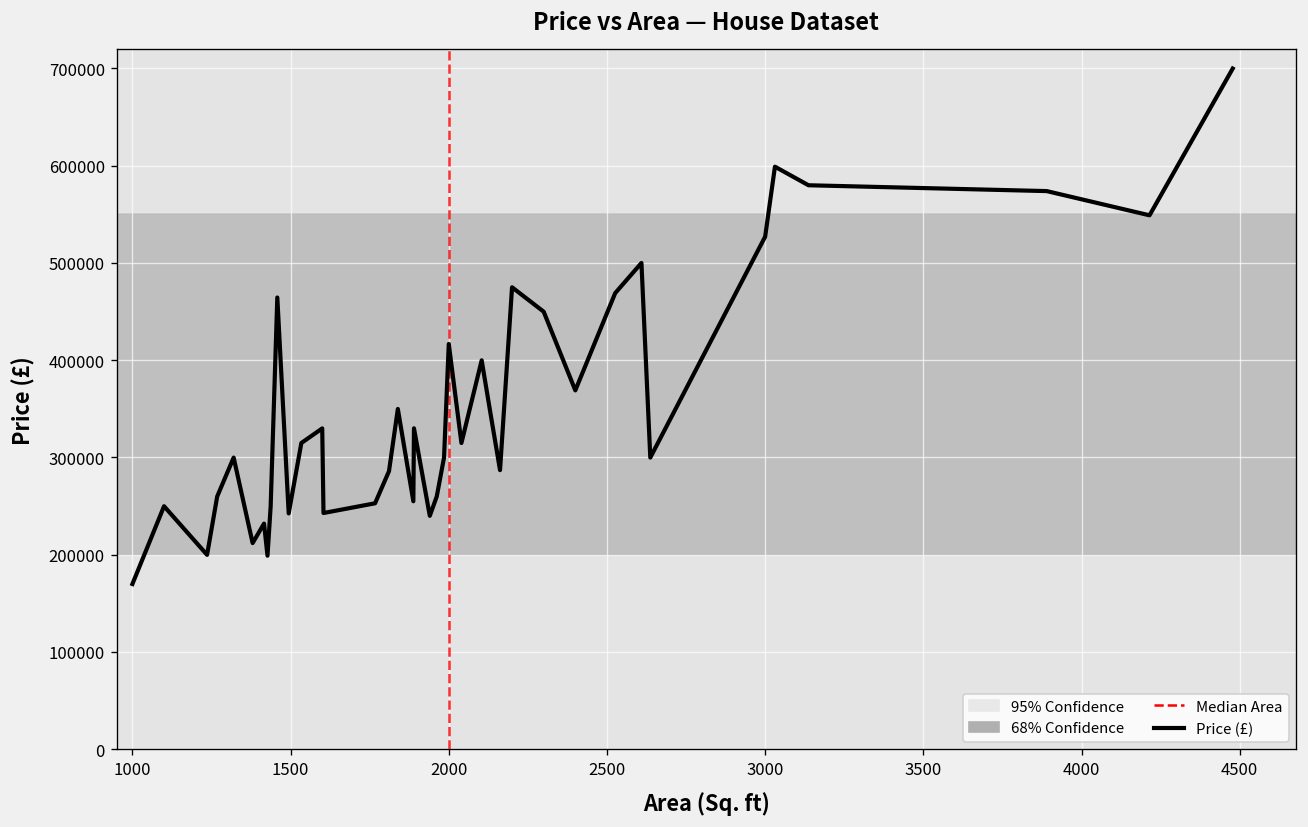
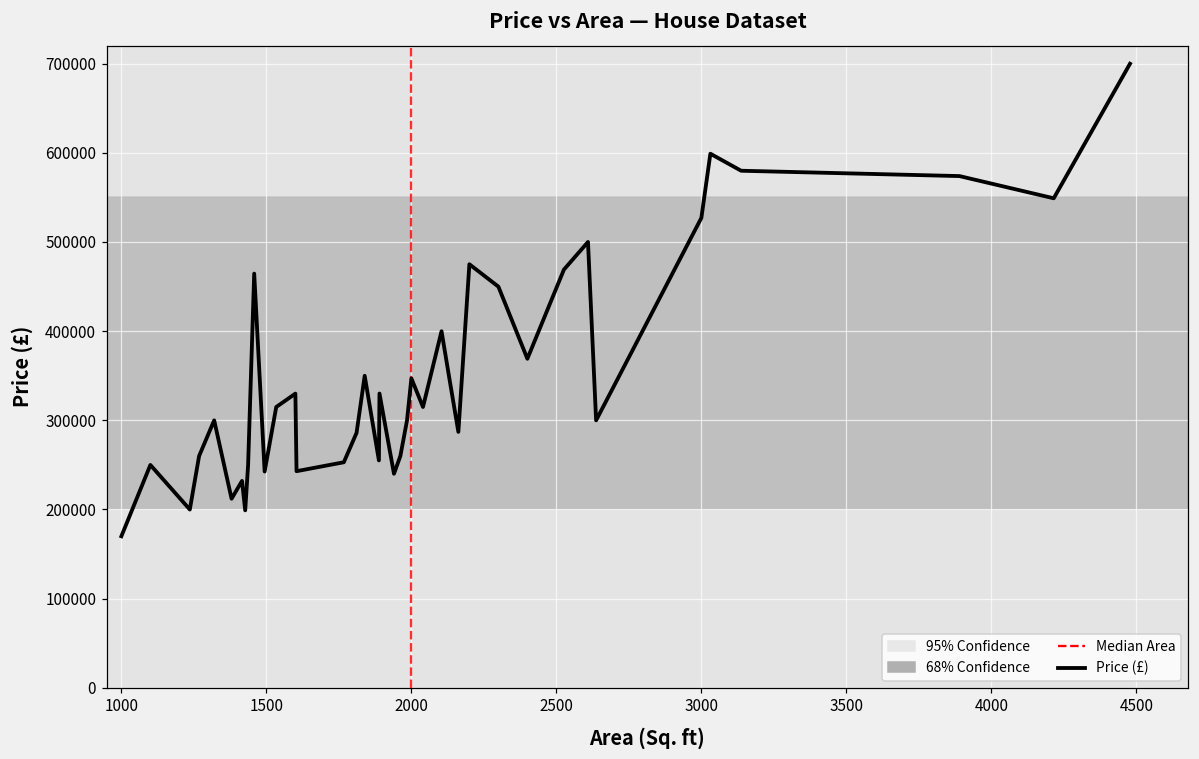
  {
    "1000": 170000,
-   "2000": 420000,
+   "2000": 350000,
    "3000": 530000
  }
